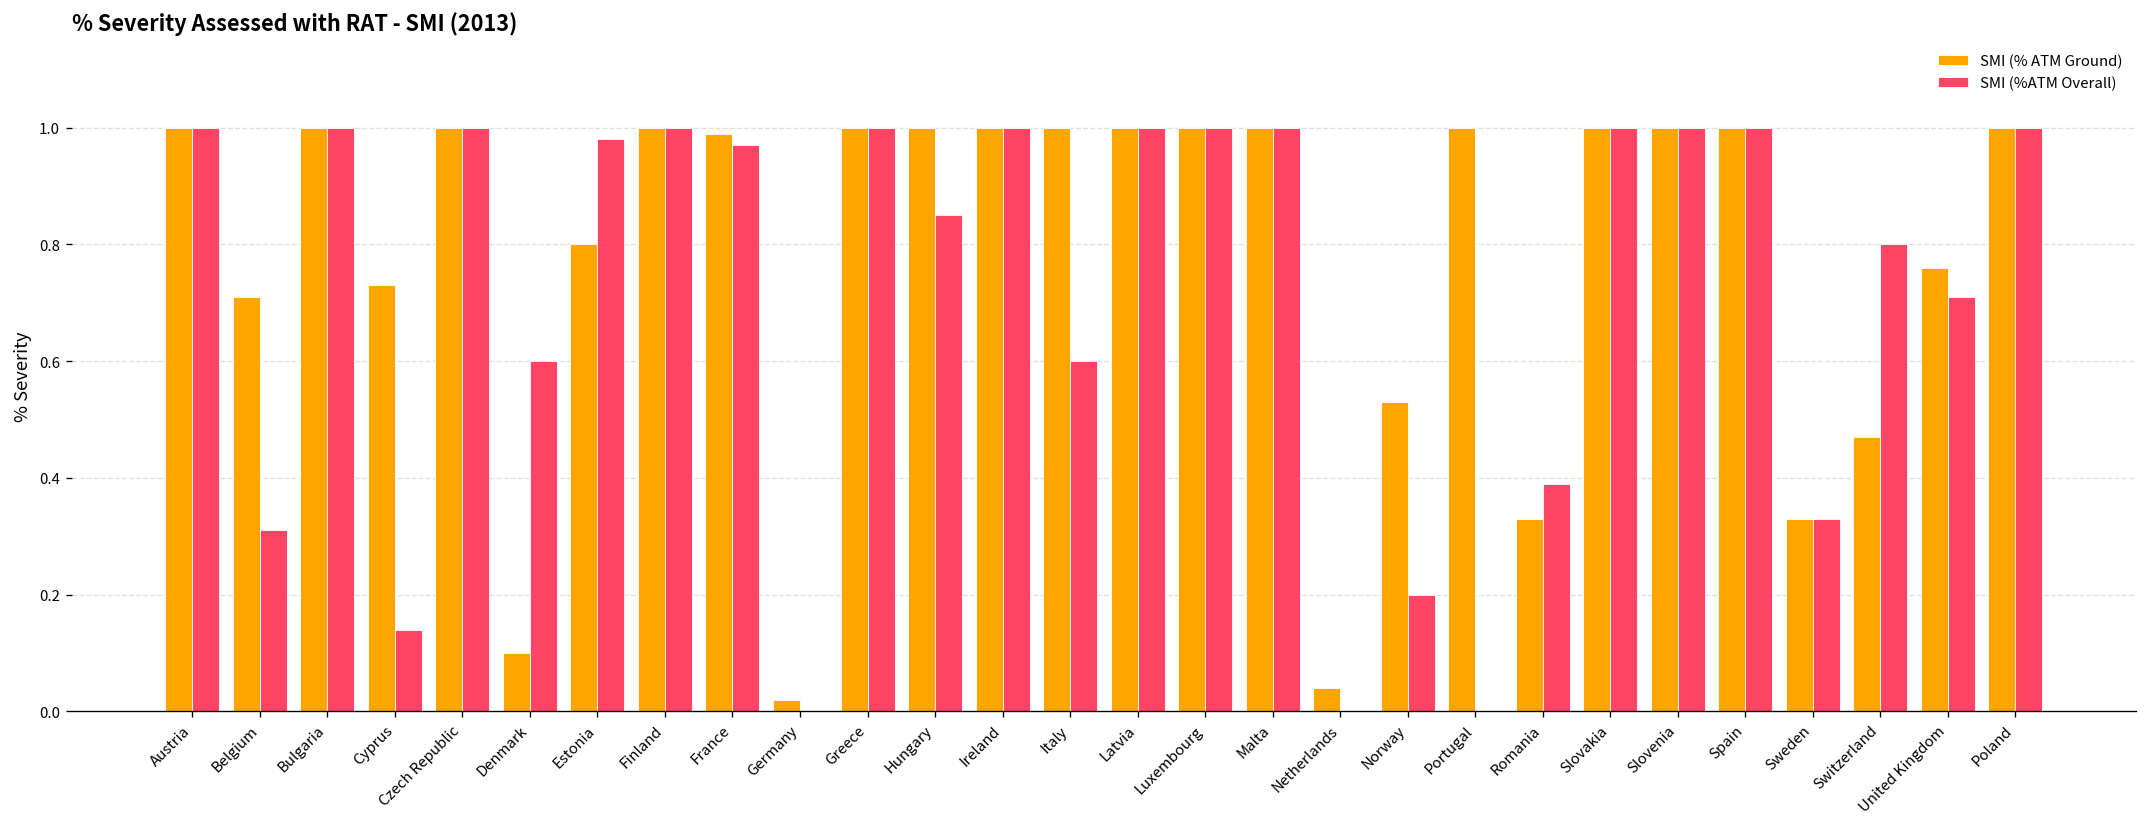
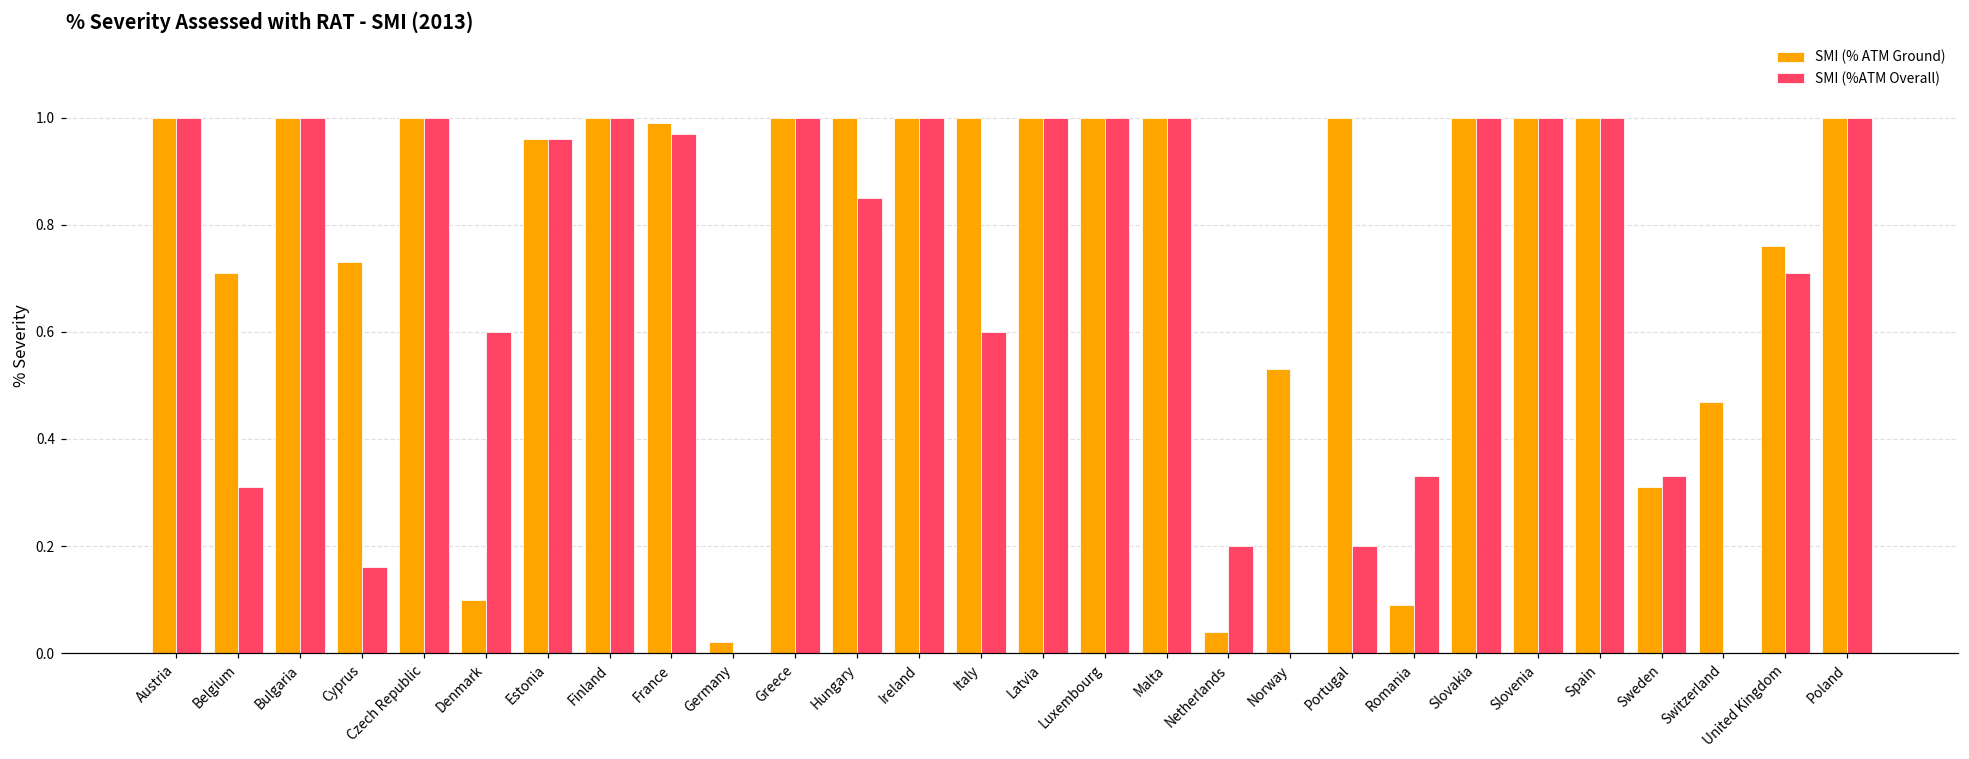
  {
    "SMI (% ATM Ground)": {
      "Austria": 1.00,
      "Belgium": 0.71,
      "Bulgaria": 1.00,
      "Cyprus": 0.73,
      "Czech Republic": 1.00,
      "Denmark": 0.10,
-     "Estonia": 0.80,
+     "Estonia": 0.96,
      "Finland": 1.00,
      "France": 0.99,
      "Germany": 0.02,
      "Greece": 1.00,
      "Hungary": 1.00,
      "Ireland": 1.00,
      "Italy": 1.00,
      "Latvia": 1.00,
      "Luxembourg": 1.00,
      "Malta": 1.00,
      "Netherlands": 0.04,
      "Norway": 0.53,
      "Portugal": 1.00,
-     "Romania": 0.33,
+     "Romania": 0.09,
      "Slovakia": 1.00,
      "Slovenia": 1.00,
      "Spain": 1.00,
-     "Sweden": 0.33,
+     "Sweden": 0.31,
      "Switzerland": 0.47,
      "United Kingdom": 0.76,
      "Poland": 1.00
    },
    "SMI (%ATM Overall)": {
      "Austria": 1.00,
      "Belgium": 0.31,
      "Bulgaria": 1.00,
-     "Cyprus": 0.14,
+     "Cyprus": 0.16,
      "Czech Republic": 1.00,
      "Denmark": 0.60,
-     "Estonia": 0.98,
+     "Estonia": 0.96,
      "Finland": 1.00,
      "France": 0.97,
      "Germany": 0.00,
      "Greece": 1.00,
      "Hungary": 0.85,
      "Ireland": 1.00,
      "Italy": 0.60,
      "Latvia": 1.00,
      "Luxembourg": 1.00,
      "Malta": 1.00,
-     "Netherlands": 0.0,
-     "Norway": 0.2,
-     "Portugal": 0.0,
-     "Romania": 0.39,
+     "Netherlands": 0.2,
+     "Norway": 0.0,
+     "Portugal": 0.2,
+     "Romania": 0.33,
      "Slovakia": 1.00,
      "Slovenia": 1.00,
      "Spain": 1.00,
      "Sweden": 0.33,
-     "Switzerland": 0.8,
+     "Switzerland": 0.0,
      "United Kingdom": 0.71,
      "Poland": 1.00
    }
  }
